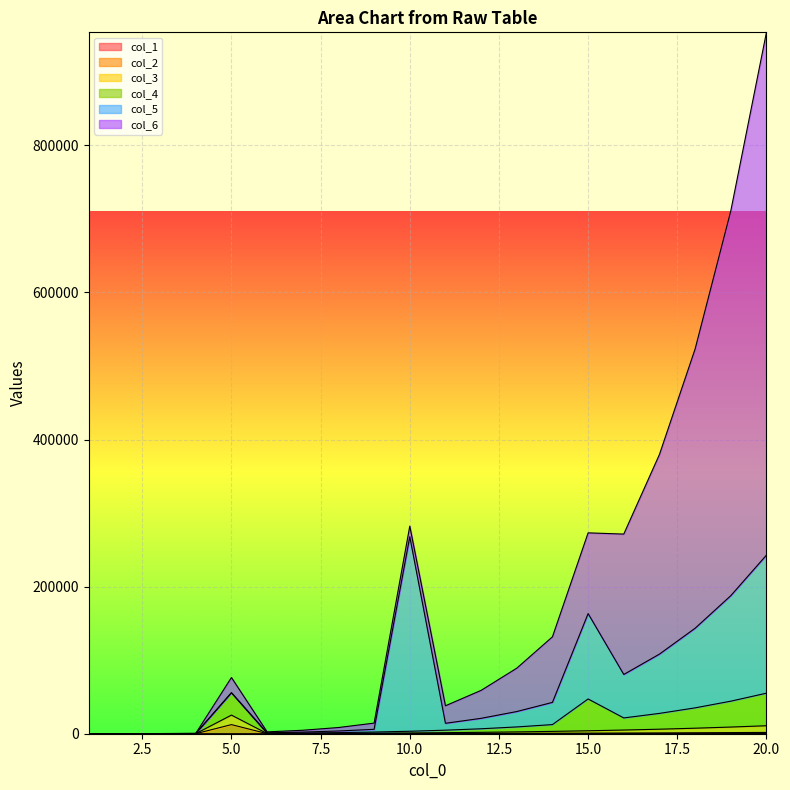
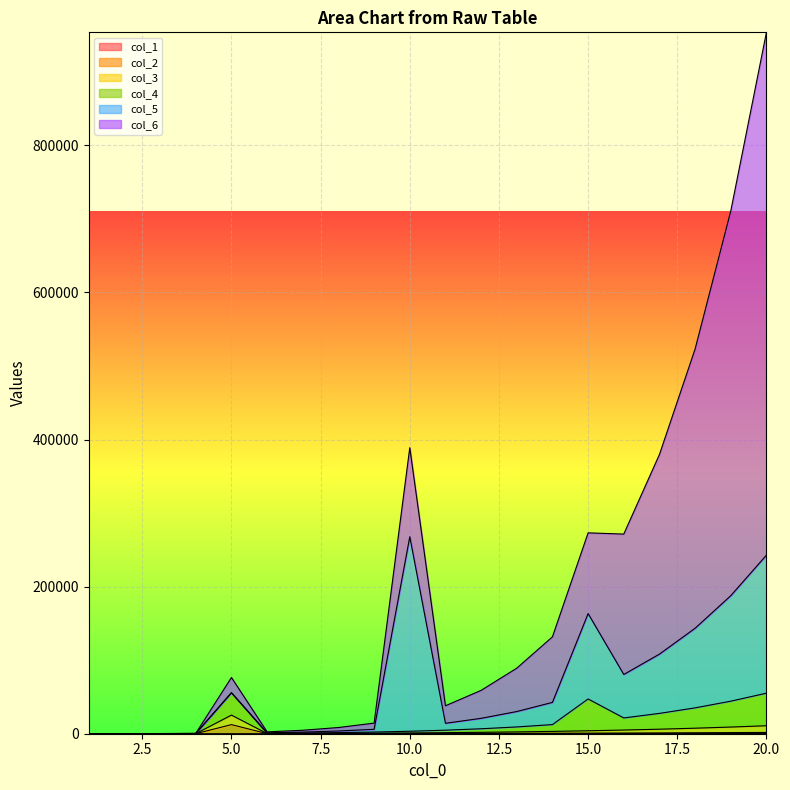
  {
    "col_1": {
      "5.0": 0
    },
    "col_2": {
      "5.0": 10000
    },
    "col_3": {
      "5.0": 10000,
      "20.0": 10000
    },
    "col_4": {
      "15.0": 40000,
      "20.0": 40000
    },
    "col_5": {
      "10.0": 260000,
      "15.0": 120000,
      "20.0": 190000
    },
    "col_6": {
      "5.0": 20000,
-     "10.0": 10000,
+     "10.0": 120000,
      "15.0": 110000,
      "20.0": 710000
    }
  }
